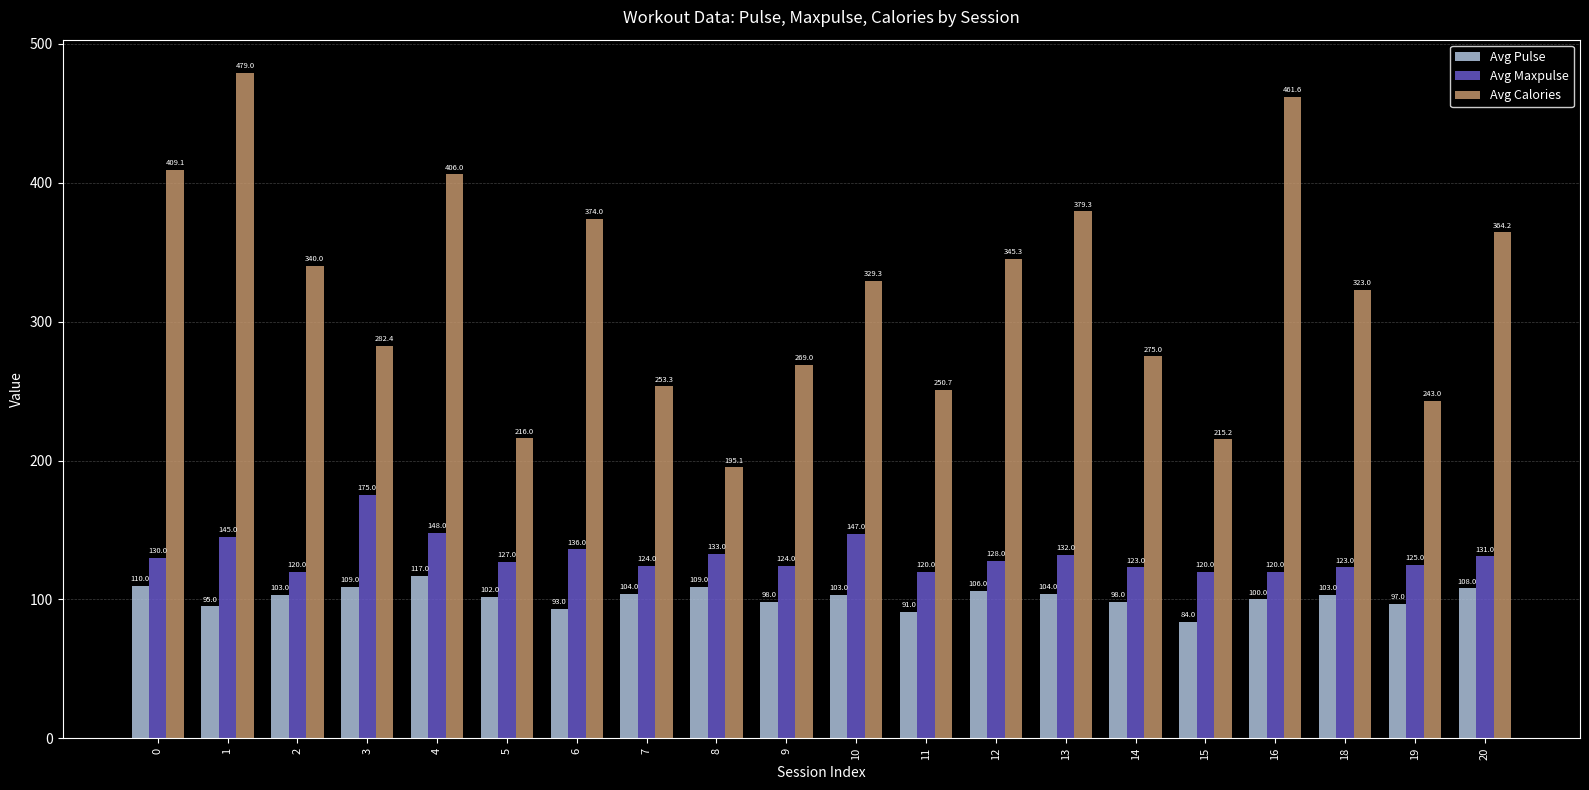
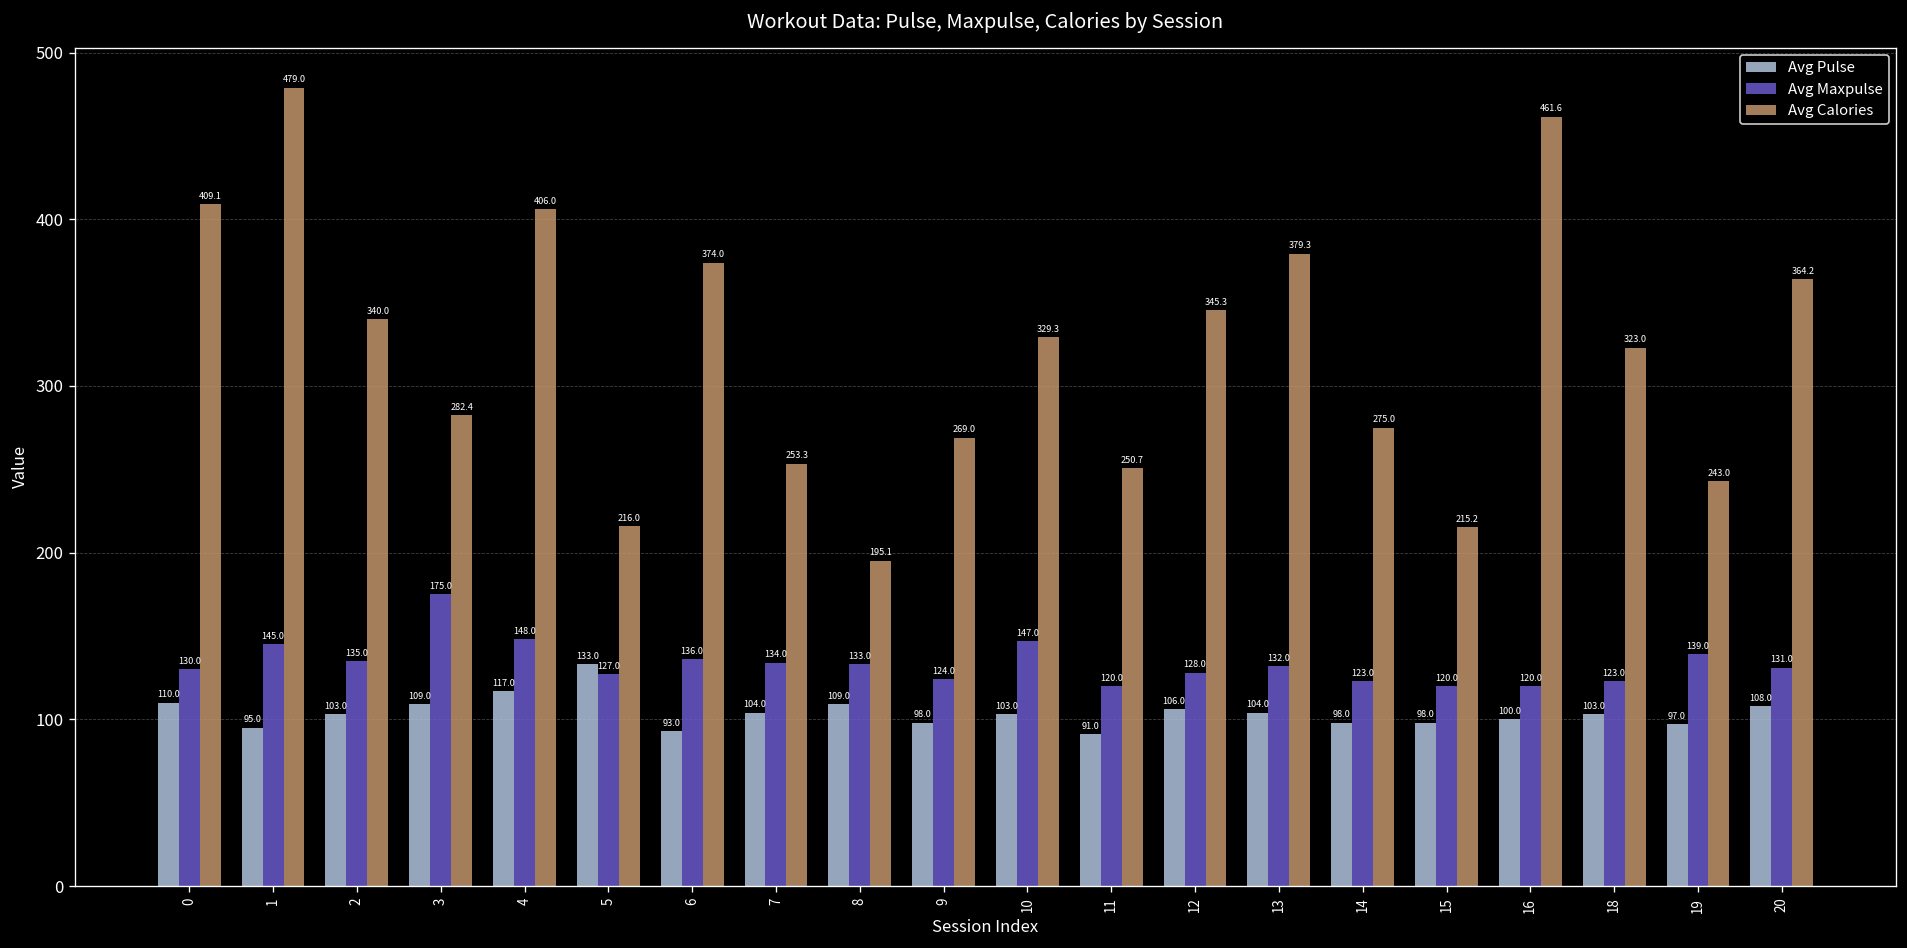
  {
    "Avg Pulse": {
      "0": 110.0,
      "1": 95.0,
      "2": 103.0,
      "3": 109.0,
      "4": 117.0,
-     "5": 102.0,
+     "5": 133.0,
      "6": 93.0,
      "7": 104.0,
      "8": 109.0,
      "9": 98.0,
      "10": 103.0,
      "11": 91.0,
      "12": 106.0,
      "13": 104.0,
      "14": 98.0,
-     "15": 84.0,
+     "15": 98.0,
      "16": 100.0,
      "18": 103.0,
      "19": 97.0,
      "20": 108.0
    },
    "Avg Maxpulse": {
      "0": 130.0,
      "1": 145.0,
-     "2": 120.0,
+     "2": 135.0,
      "3": 175.0,
      "4": 148.0,
      "5": 127.0,
      "6": 136.0,
-     "7": 124.0,
+     "7": 134.0,
      "8": 133.0,
      "9": 124.0,
      "10": 147.0,
      "11": 120.0,
      "12": 128.0,
      "13": 132.0,
      "14": 123.0,
      "15": 120.0,
      "16": 120.0,
      "18": 123.0,
-     "19": 125.0,
+     "19": 139.0,
      "20": 131.0
    },
    "Avg Calories": {
      "0": 409.1,
      "1": 479.0,
      "2": 340.0,
      "3": 282.4,
      "4": 406.0,
      "5": 216.0,
      "6": 374.0,
      "7": 253.3,
      "8": 195.1,
      "9": 269.0,
      "10": 329.3,
      "11": 250.7,
      "12": 345.3,
      "13": 379.3,
      "14": 275.0,
      "15": 215.2,
      "16": 461.6,
      "18": 323.0,
      "19": 243.0,
      "20": 364.2
    }
  }
